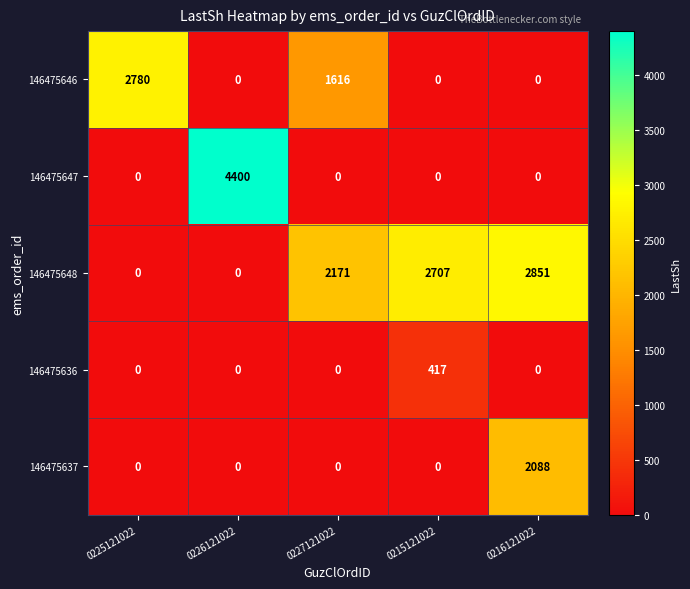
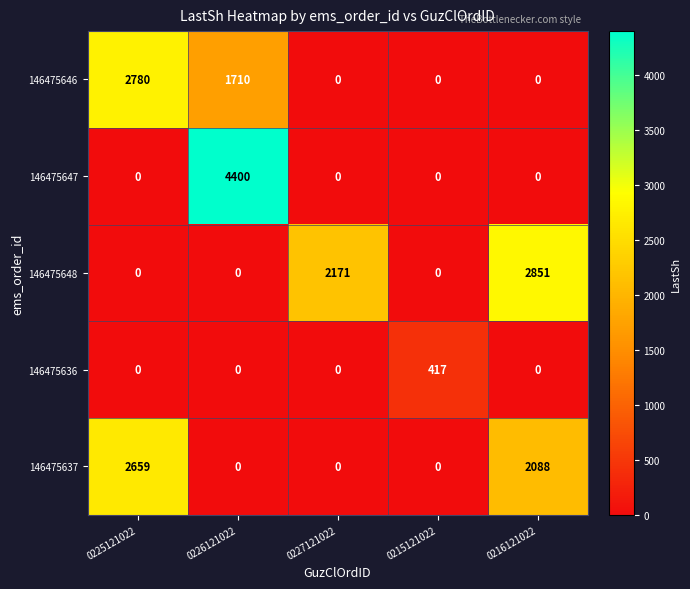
  {
    "146475646": {
      "0225121022": 2780,
-     "0226121022": 0,
-     "0227121022": 1616,
+     "0226121022": 1710,
+     "0227121022": 0,
      "0215121022": 0,
      "0216121022": 0
    },
    "146475647": {
      "0225121022": 0,
      "0226121022": 4400,
      "0227121022": 0,
      "0215121022": 0,
      "0216121022": 0
    },
    "146475648": {
      "0225121022": 0,
      "0226121022": 0,
      "0227121022": 2171,
-     "0215121022": 2707,
+     "0215121022": 0,
      "0216121022": 2851
    },
    "146475636": {
      "0225121022": 0,
      "0226121022": 0,
      "0227121022": 0,
      "0215121022": 417,
      "0216121022": 0
    },
    "146475637": {
-     "0225121022": 0,
+     "0225121022": 2659,
      "0226121022": 0,
      "0227121022": 0,
      "0215121022": 0,
      "0216121022": 2088
    }
  }
